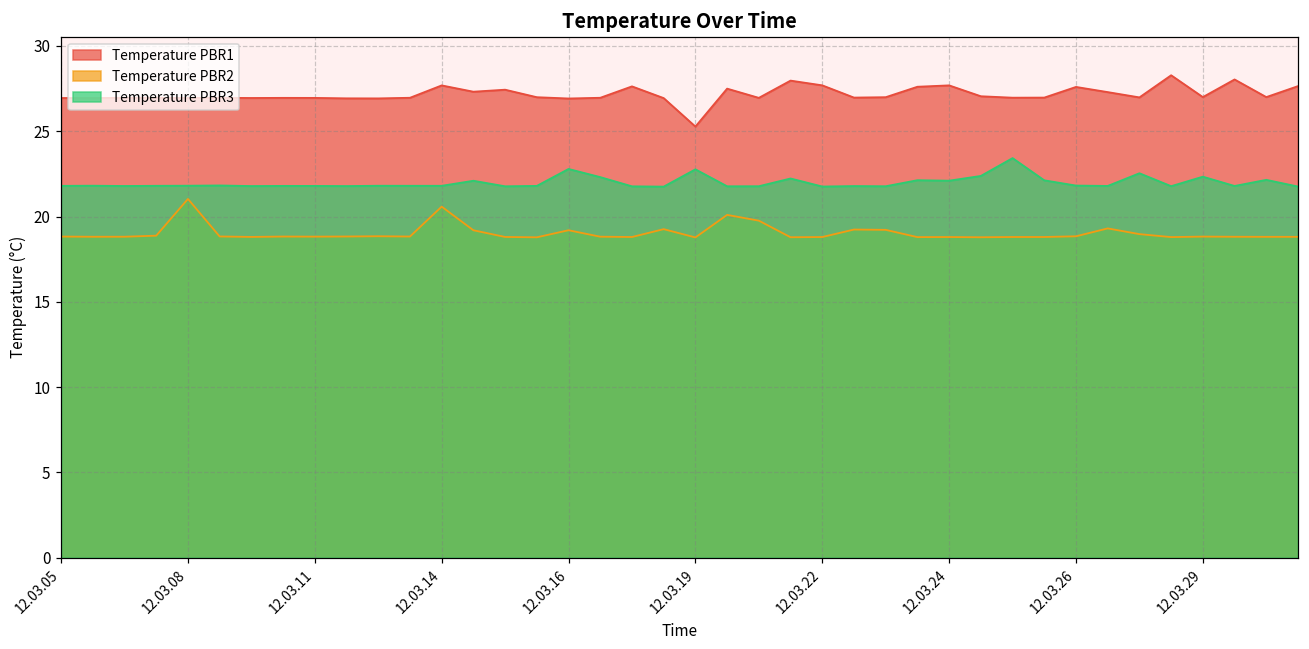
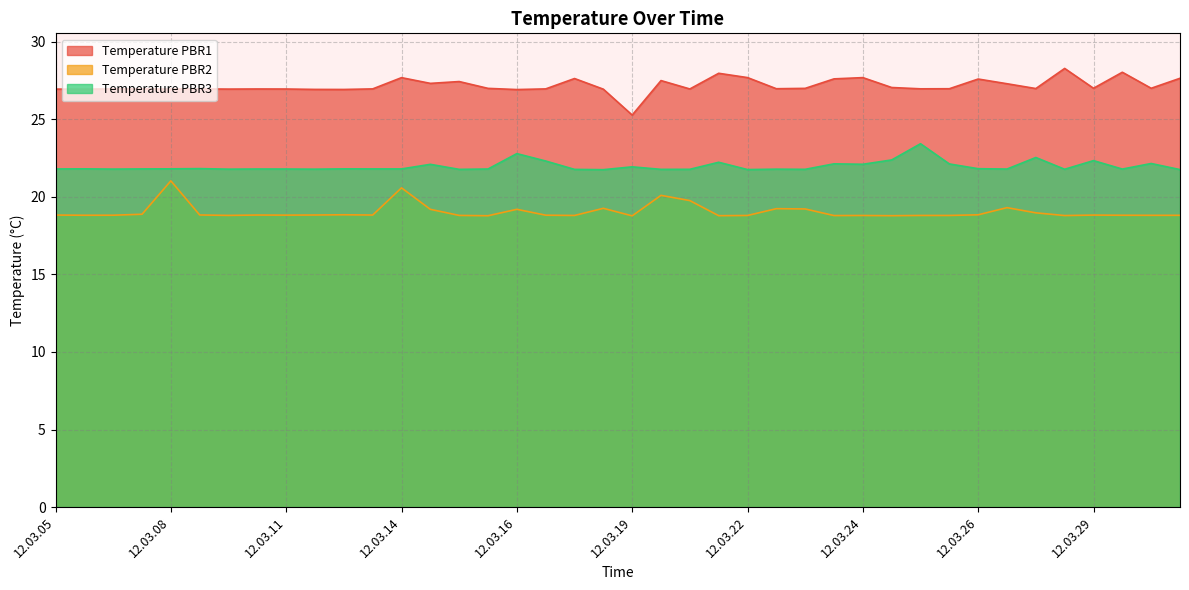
  {
    "Temperature PBR1": {
      "12.03.05": 26.9,
      "12.03.14": 27.7,
      "12.03.19": 25.3
    },
    "Temperature PBR2": {
      "12.03.05": 18.8,
      "12.03.08": 21.0,
      "12.03.14": 20.6,
      "12.03.19": 18.8
    },
    "Temperature PBR3": {
      "12.03.05": 21.8,
      "12.03.08": 21.8,
      "12.03.14": 21.8,
-     "12.03.19": 22.8
+     "12.03.19": 21.9
    }
  }
